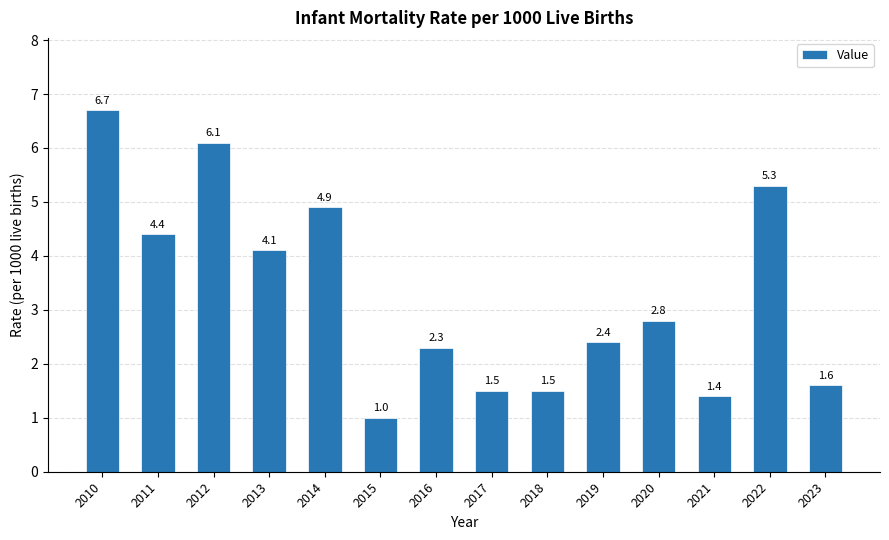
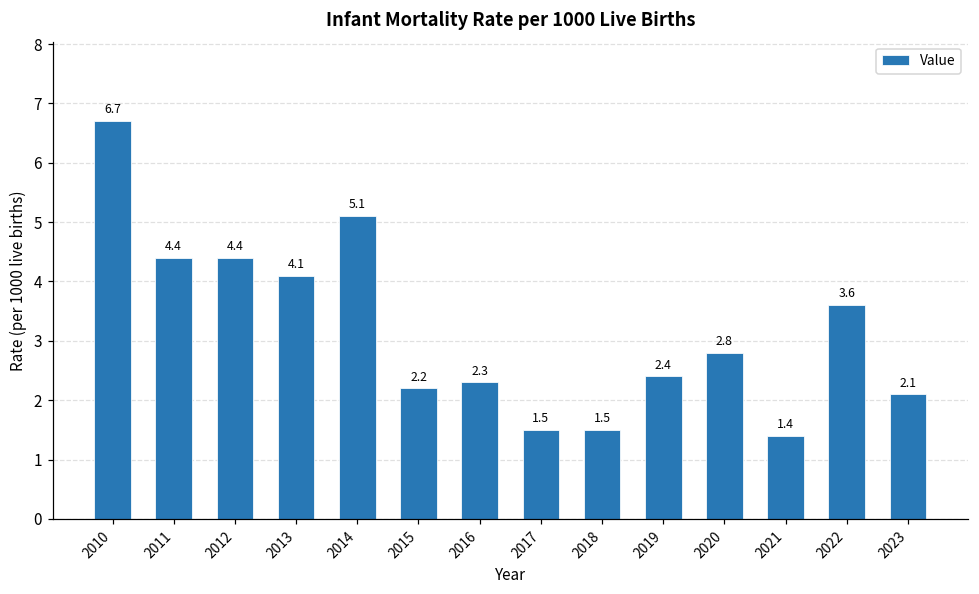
  {
    "2010": 6.7,
    "2011": 4.4,
-   "2012": 6.1,
+   "2012": 4.4,
    "2013": 4.1,
-   "2014": 4.9,
-   "2015": 1.0,
+   "2014": 5.1,
+   "2015": 2.2,
    "2016": 2.3,
    "2017": 1.5,
    "2018": 1.5,
    "2019": 2.4,
    "2020": 2.8,
    "2021": 1.4,
-   "2022": 5.3,
-   "2023": 1.6
+   "2022": 3.6,
+   "2023": 2.1
  }
